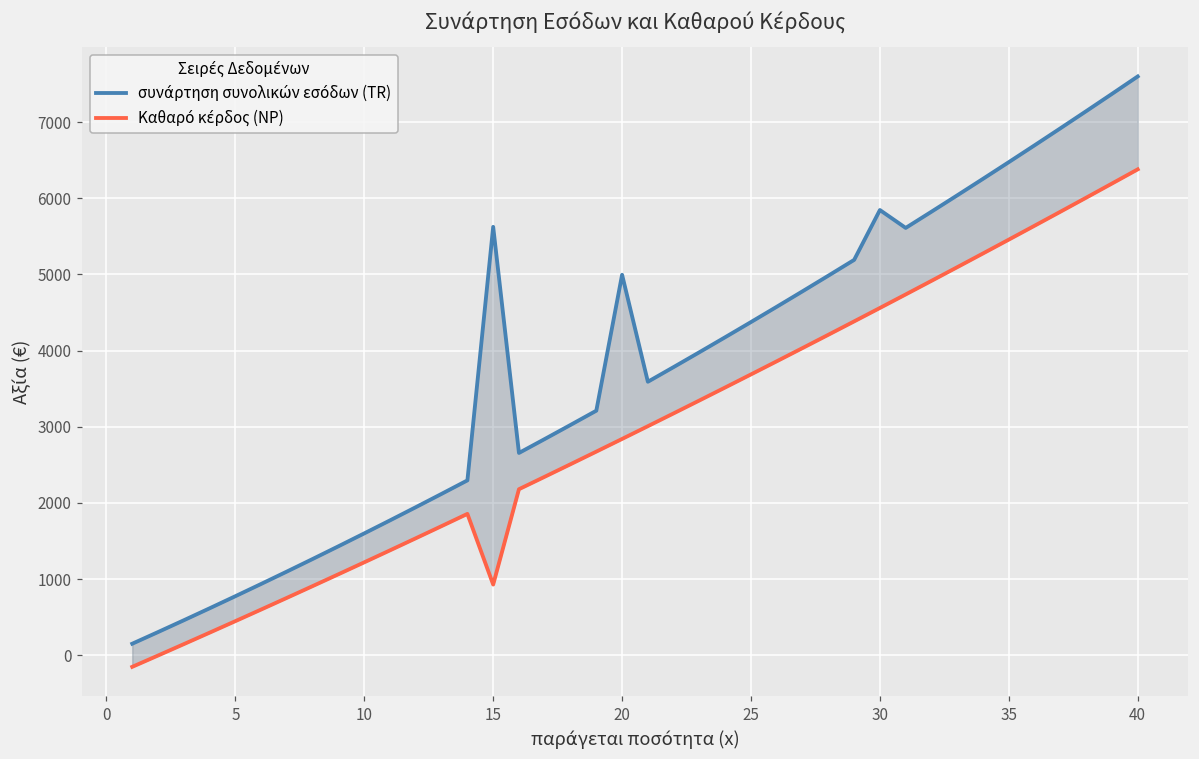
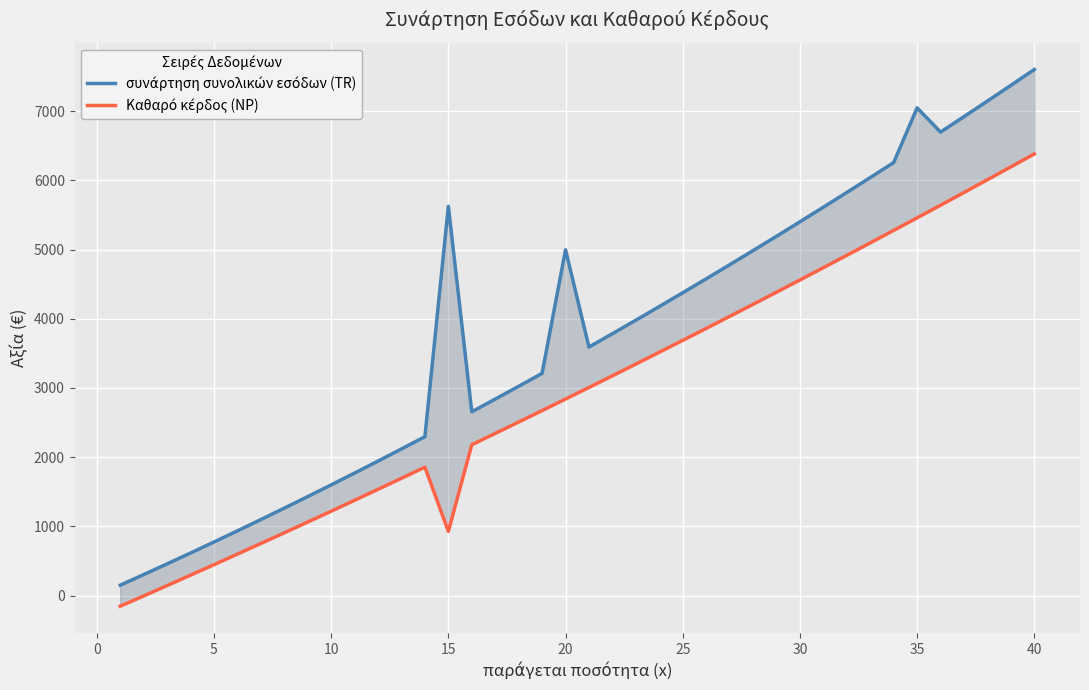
  {
    "συνάρτηση συνολικών εσόδων (TR)": {
      "5": 800,
      "10": 1600,
      "15": 5600,
      "20": 5000,
      "25": 4400,
-     "30": 5800,
-     "35": 6500,
+     "30": 5400,
+     "35": 7000,
      "40": 7600
    },
    "Καθαρό κέρδος (NP)": {
      "5": 400,
      "10": 1200,
      "15": 900,
      "20": 2800,
      "25": 3700,
      "30": 4600,
      "35": 5500,
      "40": 6400
    }
  }
